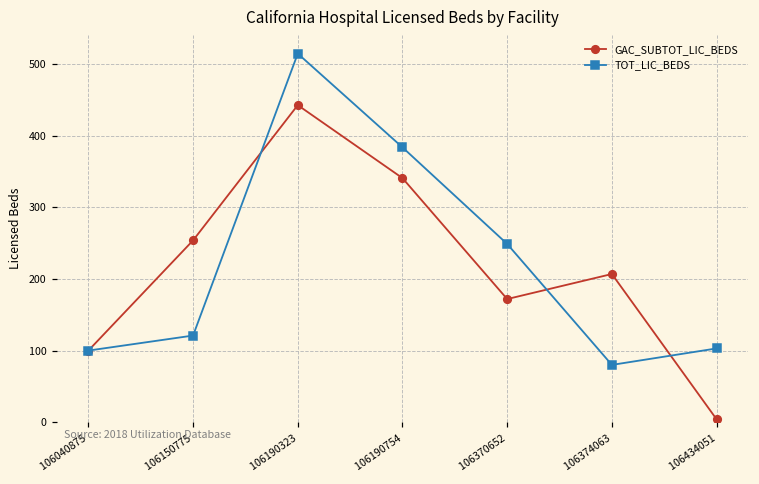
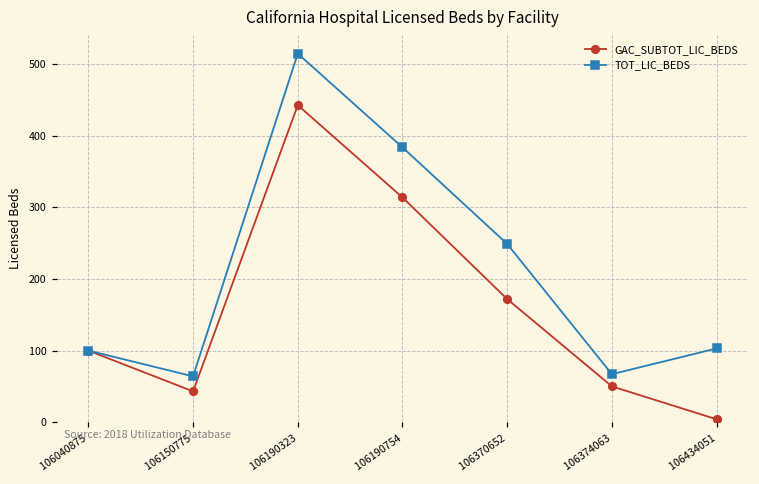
  {
    "GAC_SUBTOT_LIC_BEDS": {
-     "106150775": 250,
+     "106150775": 40,
      "106190323": 440,
-     "106190754": 340,
+     "106190754": 310,
      "106370652": 170,
-     "106374063": 210,
+     "106374063": 50,
      "106434051": 0
    },
    "TOT_LIC_BEDS": {
-     "106150775": 120,
+     "106150775": 60,
      "106190323": 520,
      "106190754": 380,
      "106370652": 250,
-     "106374063": 80,
+     "106374063": 70,
      "106434051": 100
    }
  }
